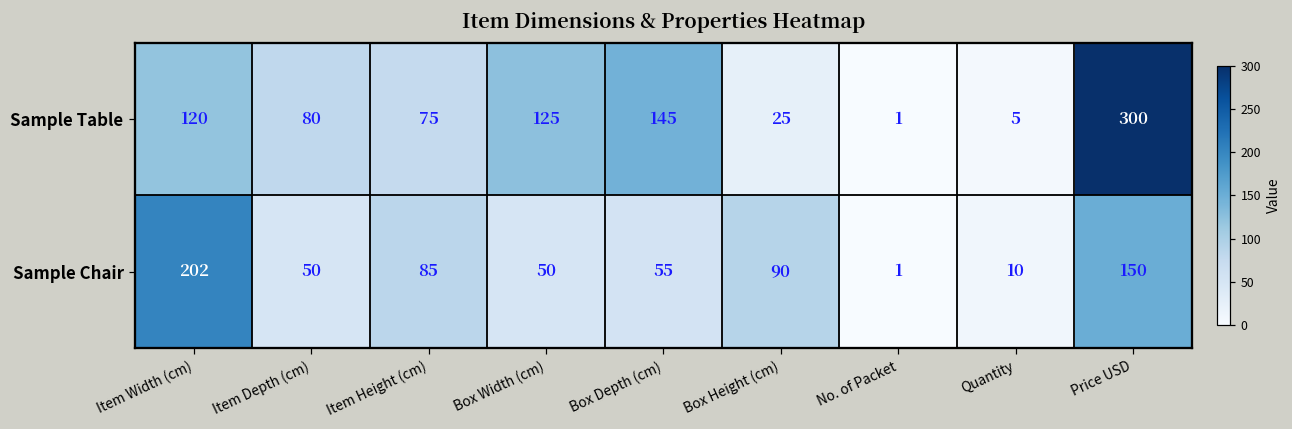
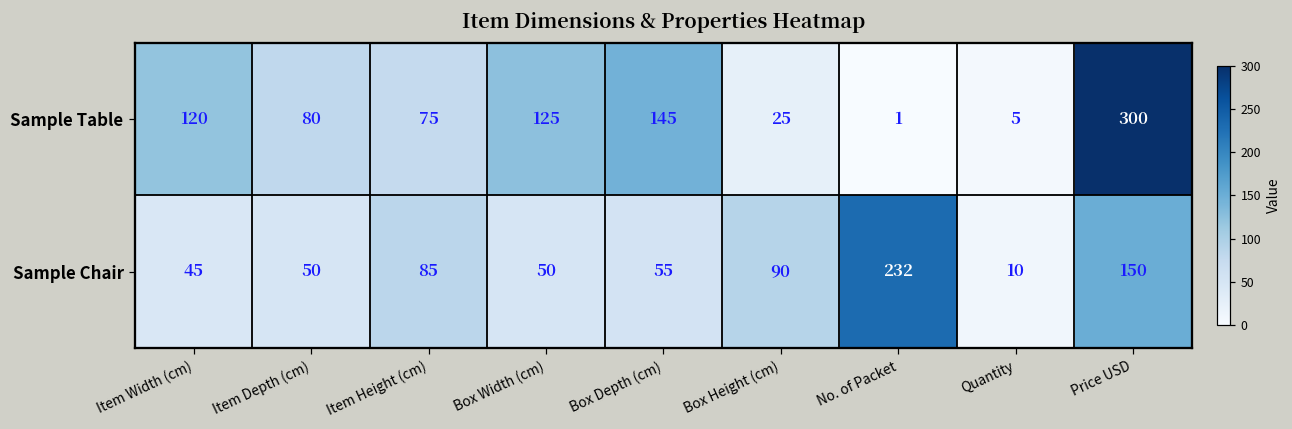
  {
    "Sample Table": {
      "Item Width (cm)": 120,
      "Item Depth (cm)": 80,
      "Item Height (cm)": 75,
      "Box Width (cm)": 125,
      "Box Depth (cm)": 145,
      "Box Height (cm)": 25,
      "No. of Packet": 1,
      "Quantity": 5,
      "Price USD": 300
    },
    "Sample Chair": {
-     "Item Width (cm)": 202,
+     "Item Width (cm)": 45,
      "Item Depth (cm)": 50,
      "Item Height (cm)": 85,
      "Box Width (cm)": 50,
      "Box Depth (cm)": 55,
      "Box Height (cm)": 90,
-     "No. of Packet": 1,
+     "No. of Packet": 232,
      "Quantity": 10,
      "Price USD": 150
    }
  }
